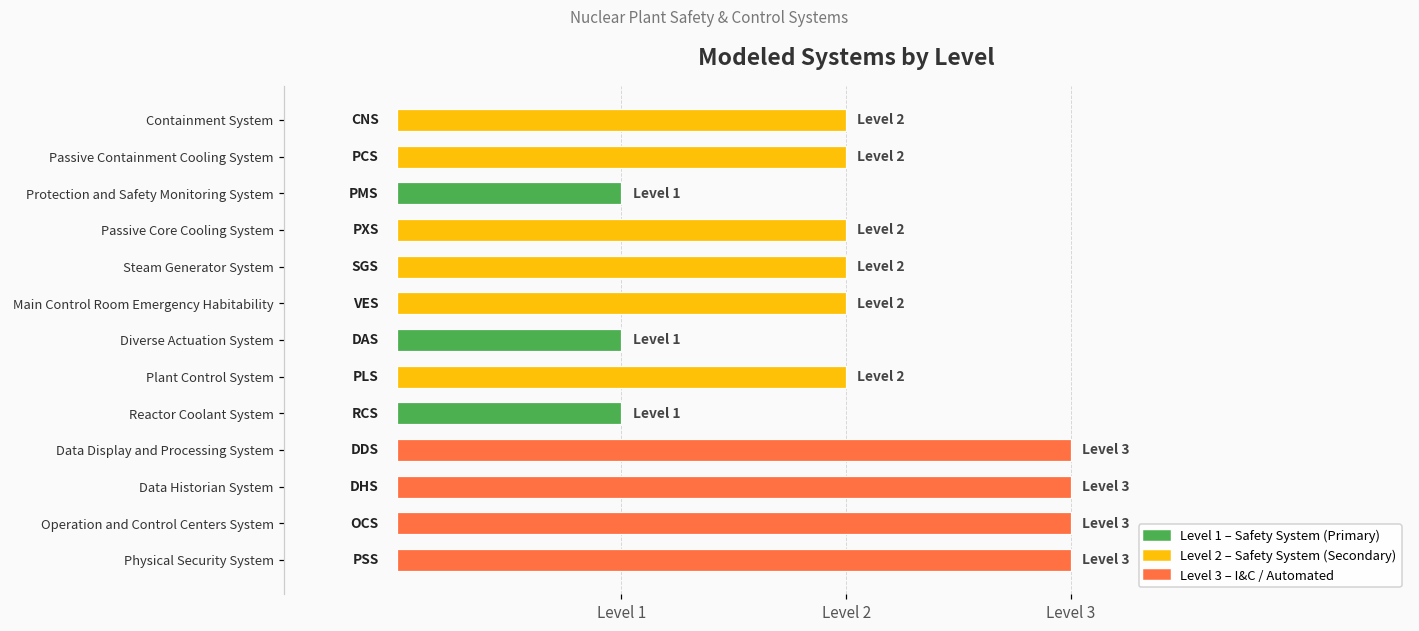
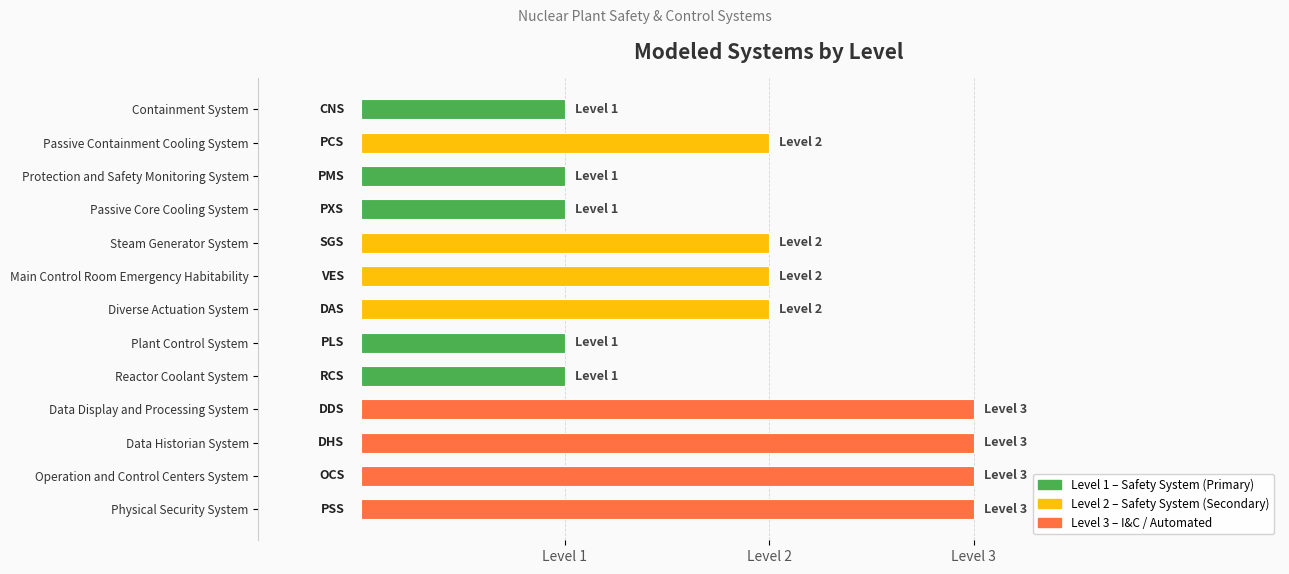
  {
-   "Containment System": 2,
+   "Containment System": 1,
    "Passive Containment Cooling System": 2,
    "Protection and Safety Monitoring System": 1,
-   "Passive Core Cooling System": 2,
+   "Passive Core Cooling System": 1,
    "Steam Generator System": 2,
    "Main Control Room Emergency Habitability": 2,
-   "Diverse Actuation System": 1,
-   "Plant Control System": 2,
+   "Diverse Actuation System": 2,
+   "Plant Control System": 1,
    "Reactor Coolant System": 1,
    "Data Display and Processing System": 3,
    "Data Historian System": 3,
    "Operation and Control Centers System": 3,
    "Physical Security System": 3
  }
